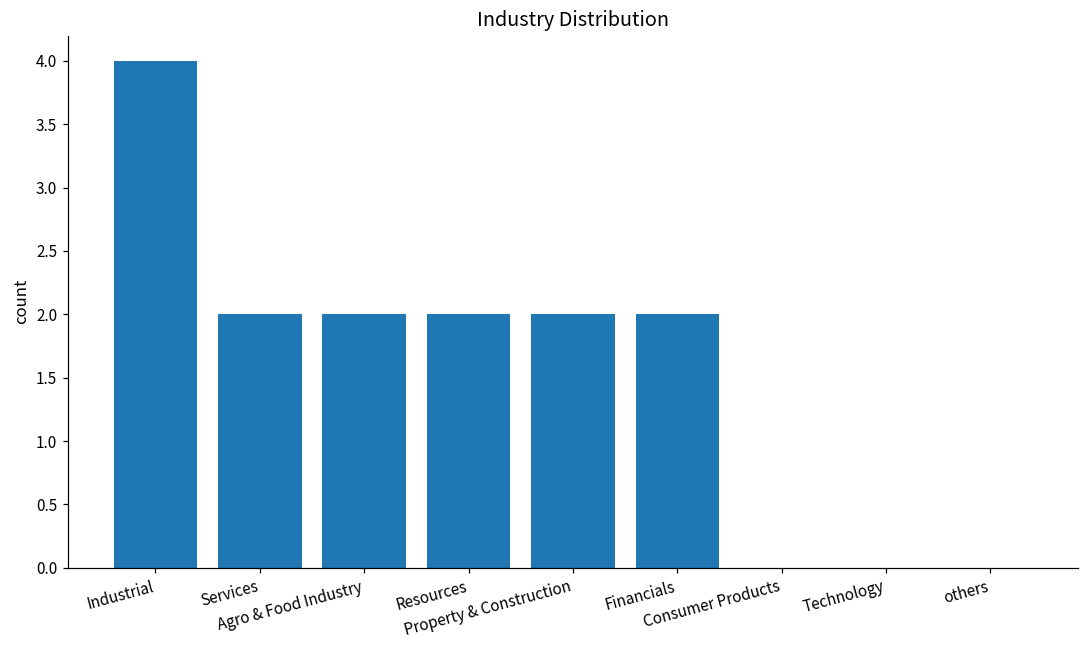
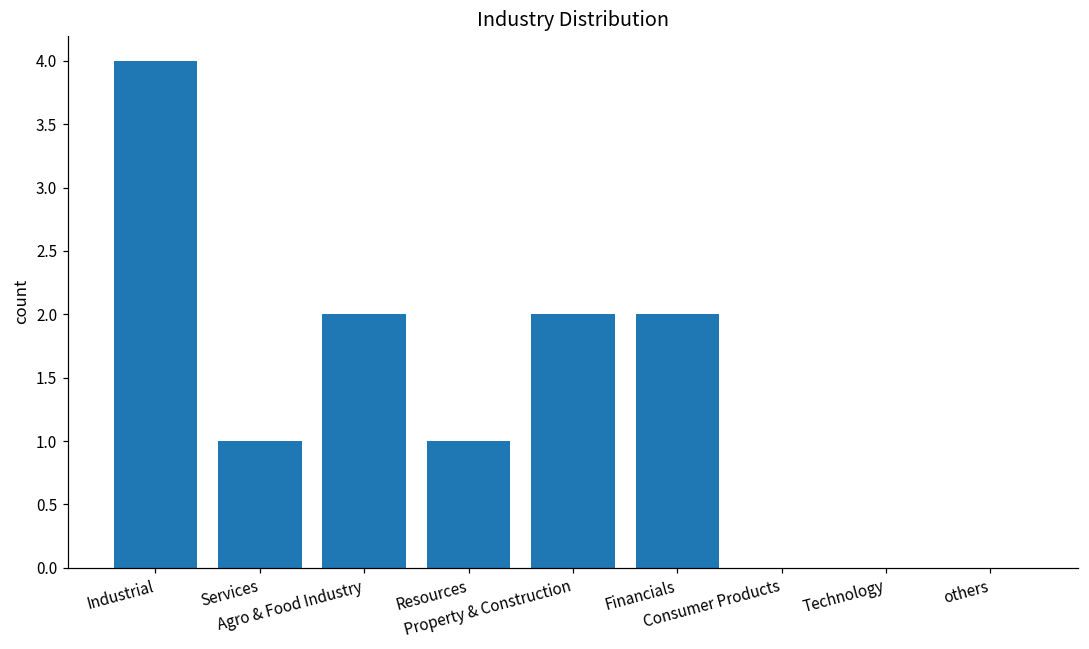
  {
    "Industrial": 4,
-   "Services": 2,
+   "Services": 1,
    "Agro & Food Industry": 2,
-   "Resources": 2,
+   "Resources": 1,
    "Property & Construction": 2,
    "Financials": 2,
    "Consumer Products": 0,
    "Technology": 0,
    "others": 0
  }
